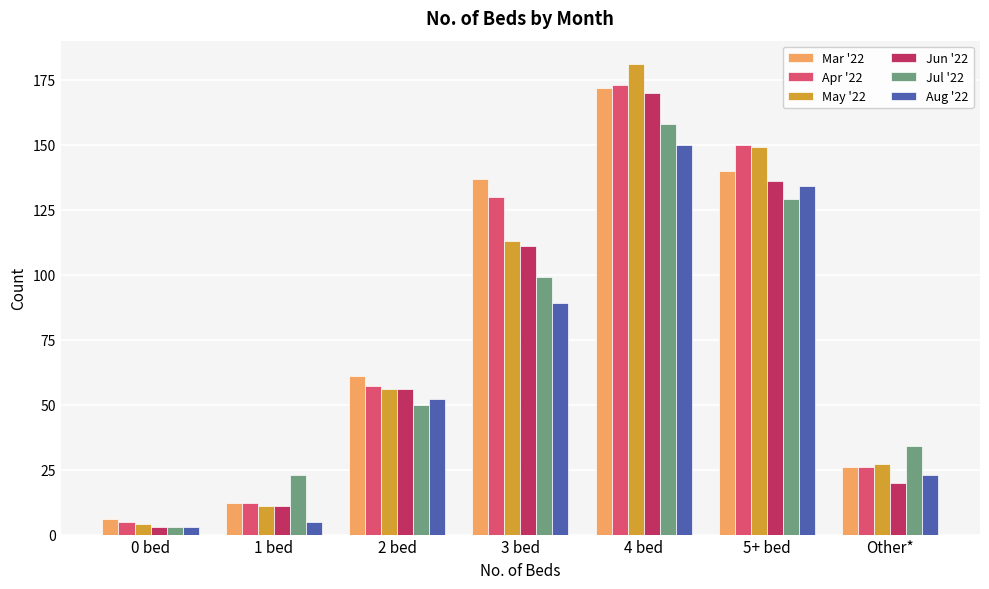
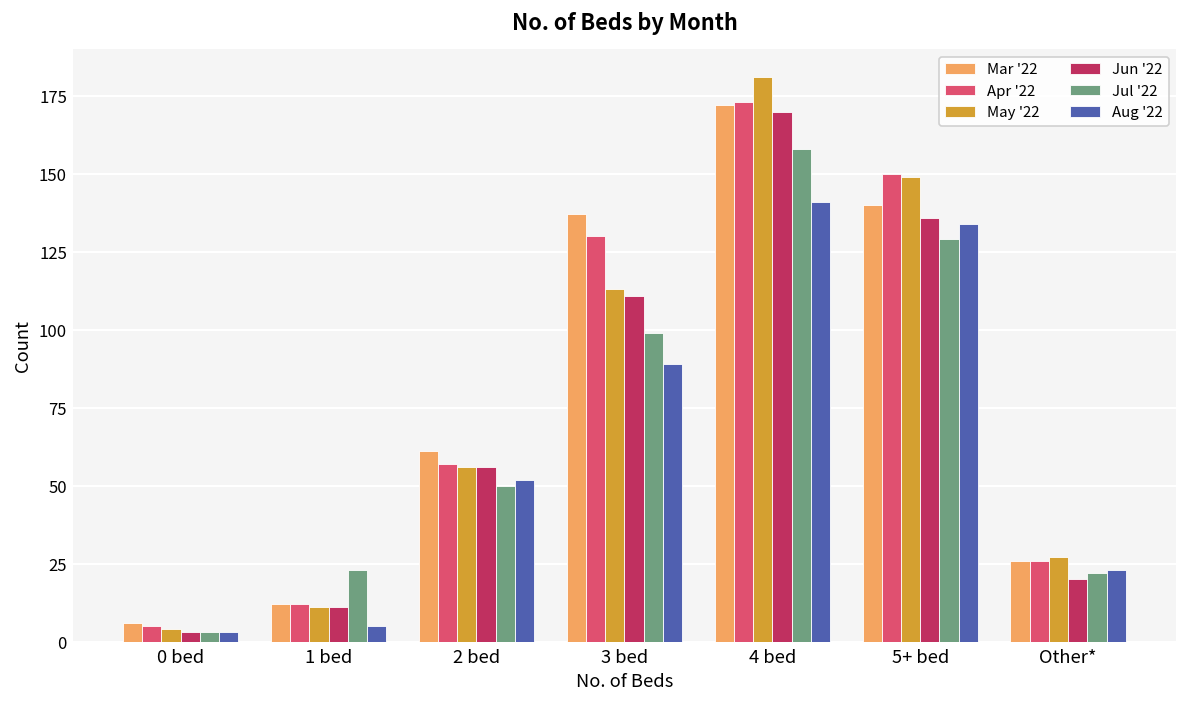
  {
    "Jul '22": {
      "0 bed": 3,
      "1 bed": 23,
      "2 bed": 50,
      "3 bed": 99,
      "4 bed": 158,
      "5+ bed": 129,
-     "Other*": 34
+     "Other*": 22
    },
    "Aug '22": {
      "0 bed": 3,
      "1 bed": 5,
      "2 bed": 52,
      "3 bed": 89,
-     "4 bed": 150,
+     "4 bed": 141,
      "5+ bed": 134,
      "Other*": 23
    }
  }
